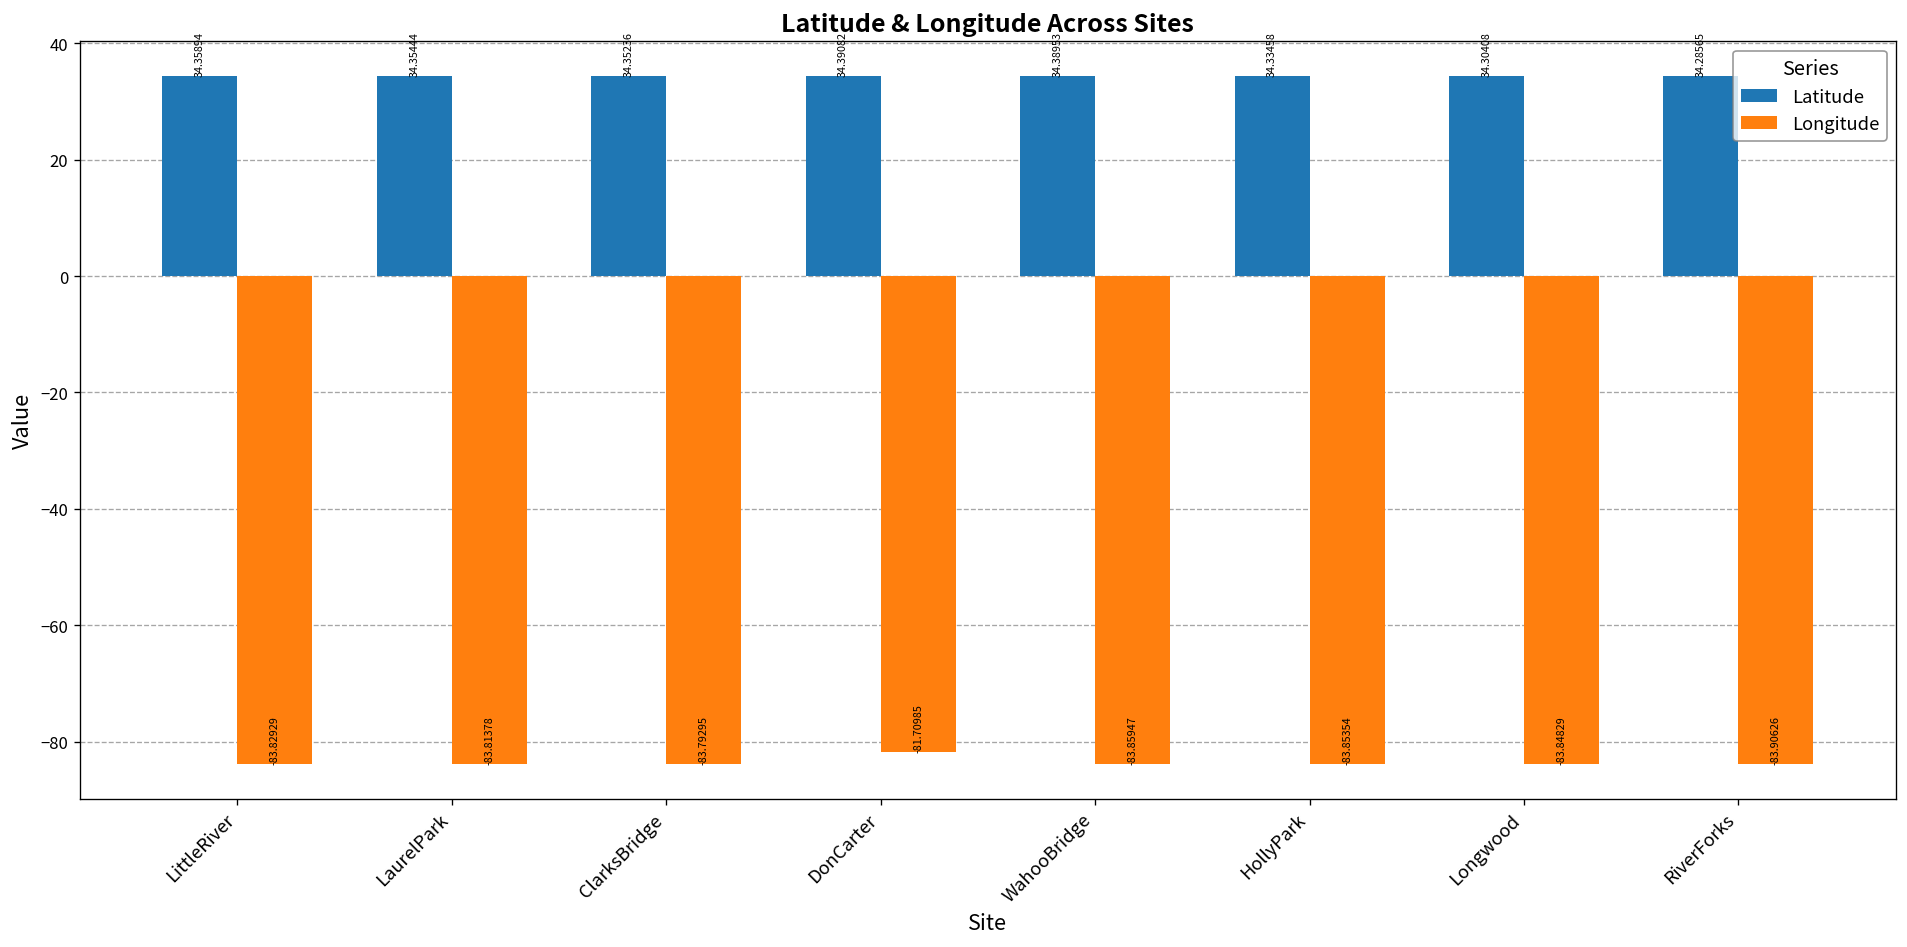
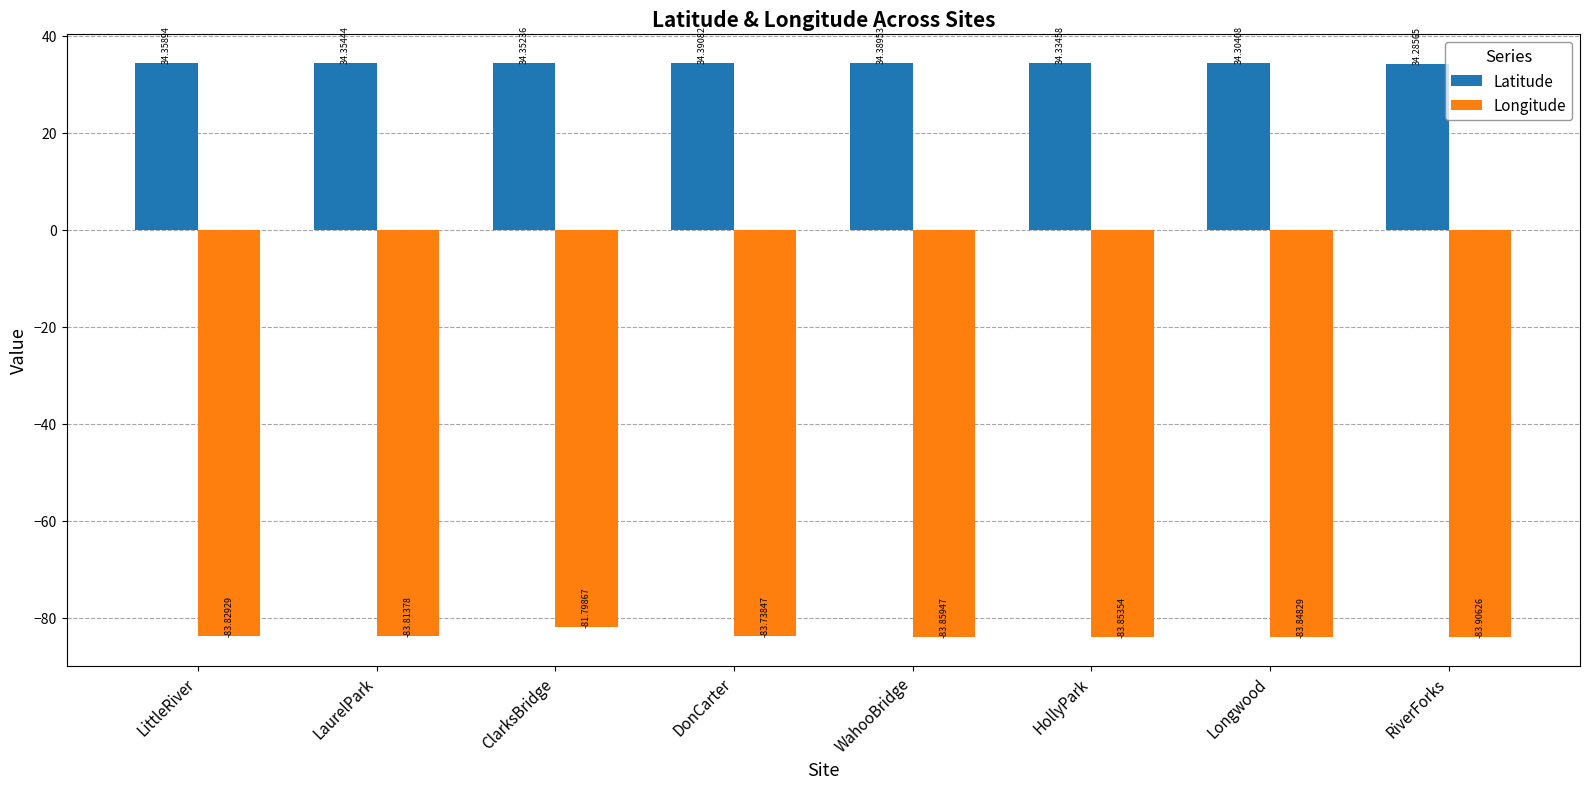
  {
    "Latitude": {
      "LittleRiver": 34.35894,
      "LaurelPark": 34.35444,
      "ClarksBridge": 34.35236,
      "DonCarter": 34.39082,
      "WahooBridge": 34.38953,
      "HollyPark": 34.33458,
      "Longwood": 34.30408,
      "RiverForks": 34.28565
    },
    "Longitude": {
      "LittleRiver": -83.82929,
      "LaurelPark": -83.81378,
-     "ClarksBridge": -83.79295,
-     "DonCarter": -81.70985,
+     "ClarksBridge": -81.79867,
+     "DonCarter": -83.73847,
      "WahooBridge": -83.85947,
      "HollyPark": -83.85354,
      "Longwood": -83.84829,
      "RiverForks": -83.90626
    }
  }
